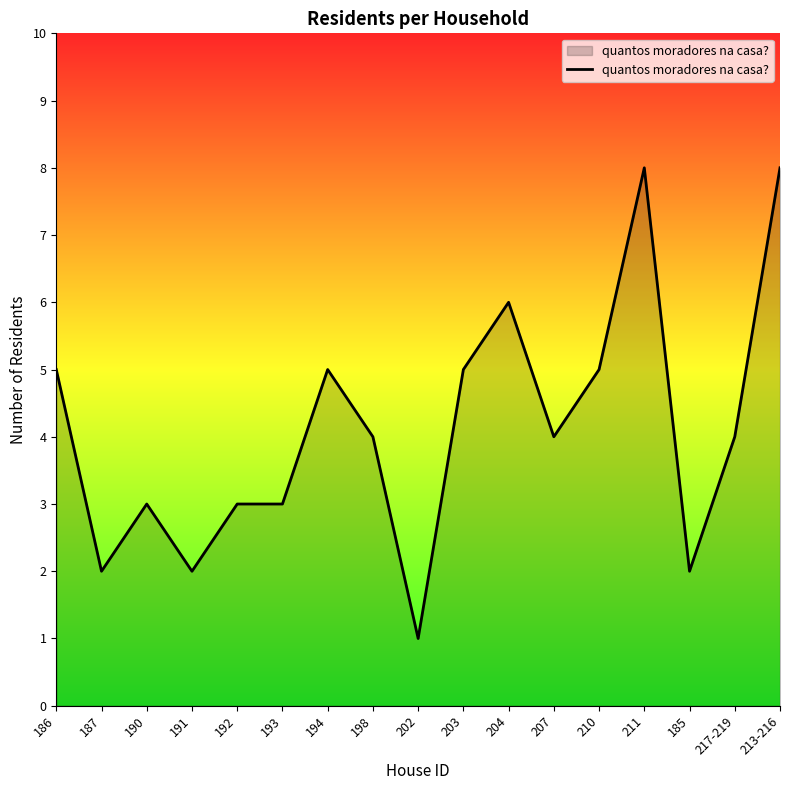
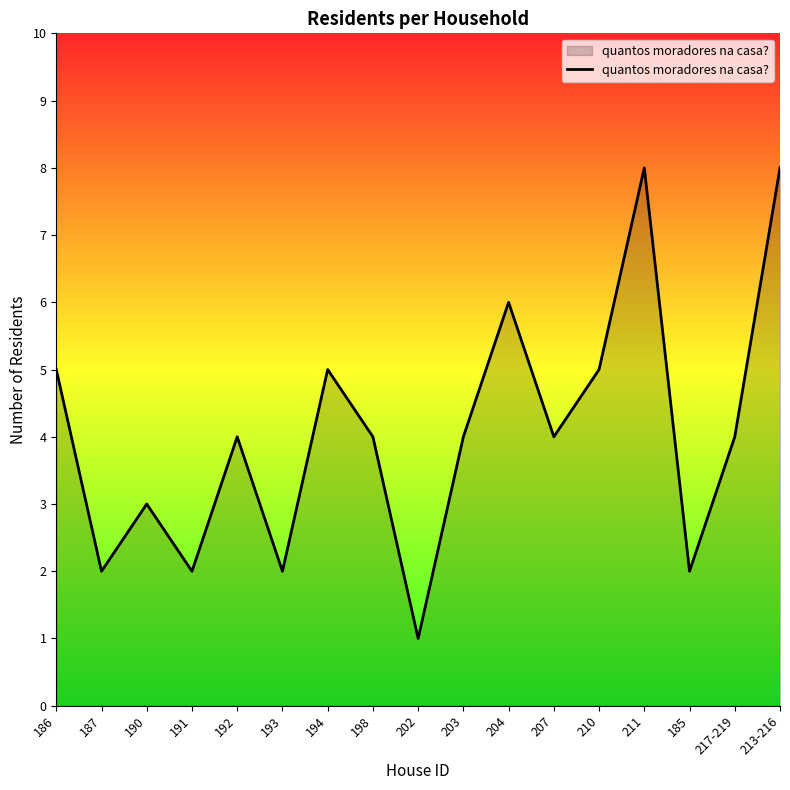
  {
    "186": 5,
    "187": 2,
    "190": 3,
    "191": 2,
-   "192": 3,
-   "193": 3,
+   "192": 4,
+   "193": 2,
    "194": 5,
    "198": 4,
    "202": 1,
-   "203": 5,
+   "203": 4,
    "204": 6,
    "207": 4,
    "210": 5,
    "211": 8,
    "185": 2,
    "217-219": 4,
    "213-216": 8
  }
